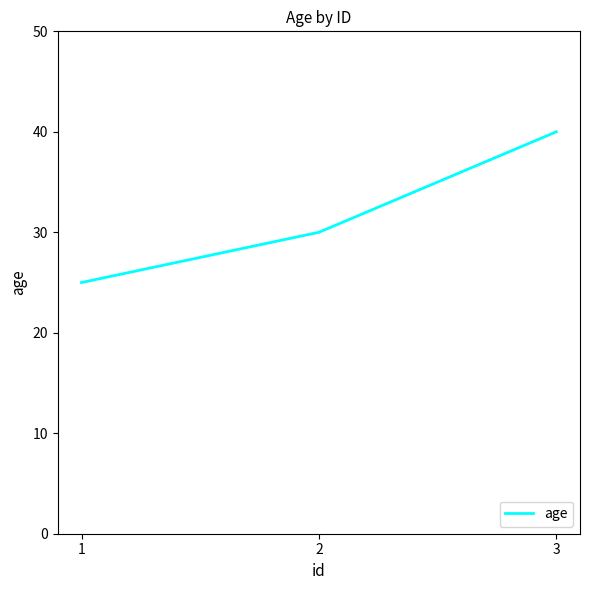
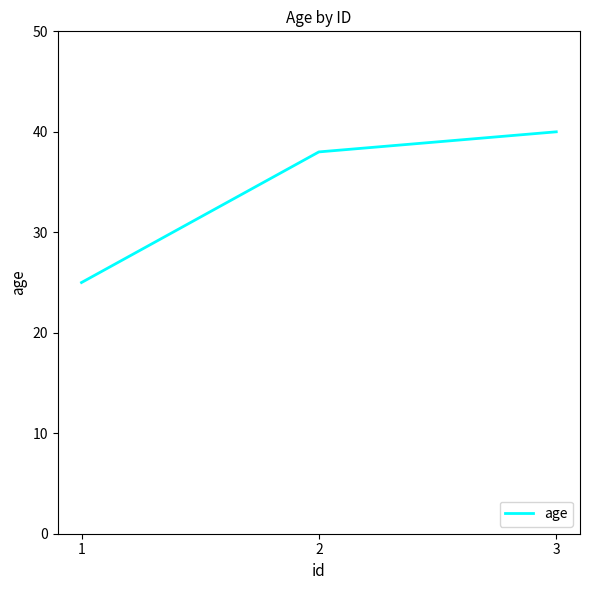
  {
    "1": 25,
-   "2": 30,
+   "2": 38,
    "3": 40
  }
